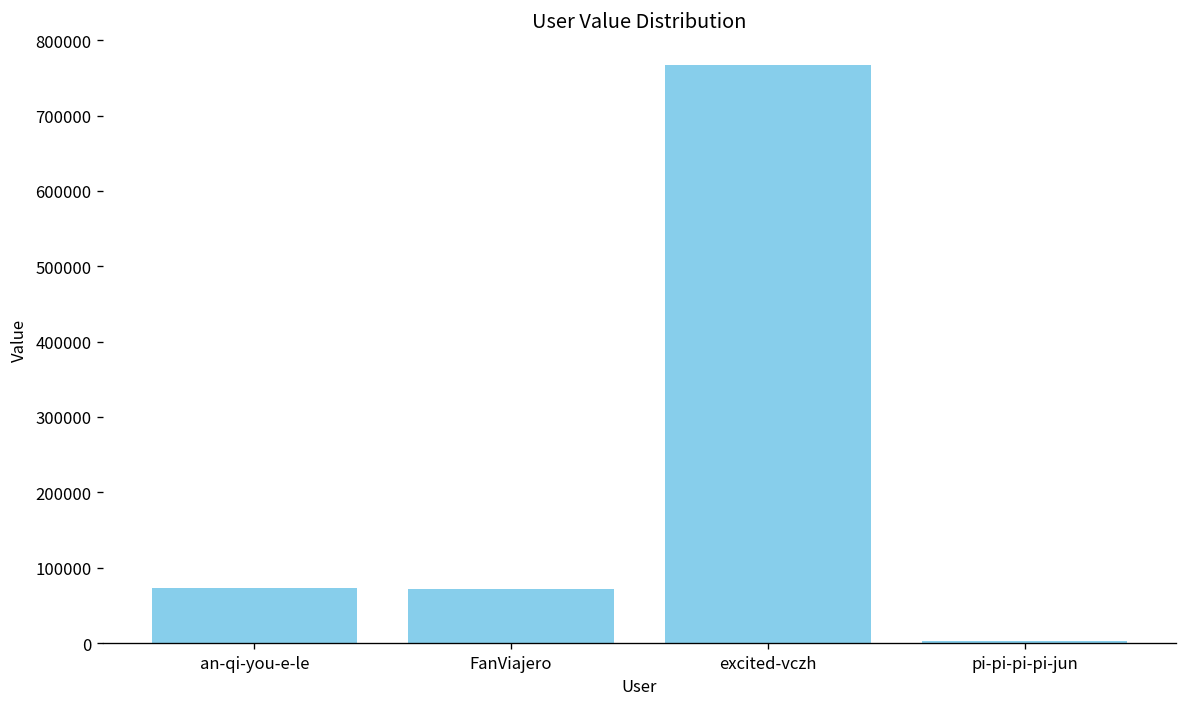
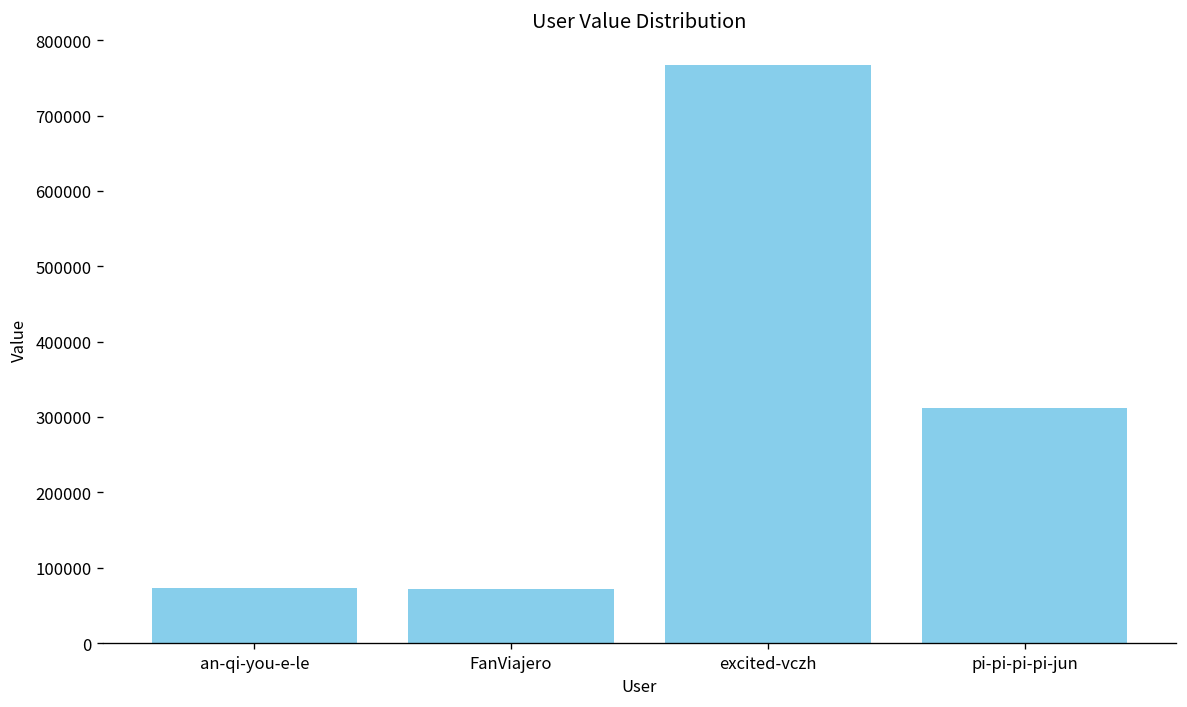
  {
    "an-qi-you-e-le": 70000,
    "FanViajero": 70000,
    "excited-vczh": 770000,
-   "pi-pi-pi-pi-jun": 0
+   "pi-pi-pi-pi-jun": 310000
  }
